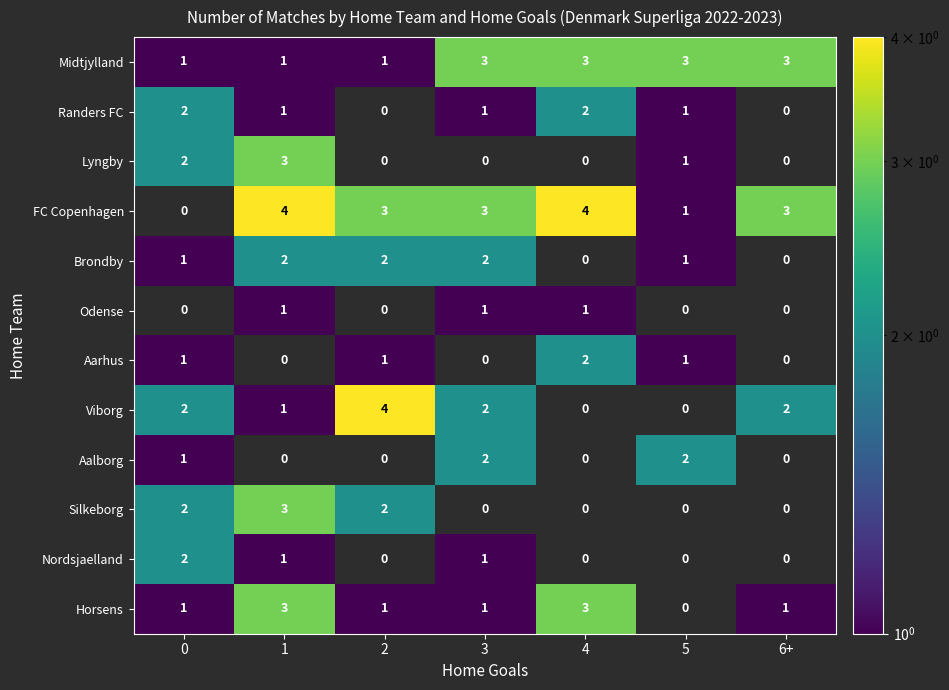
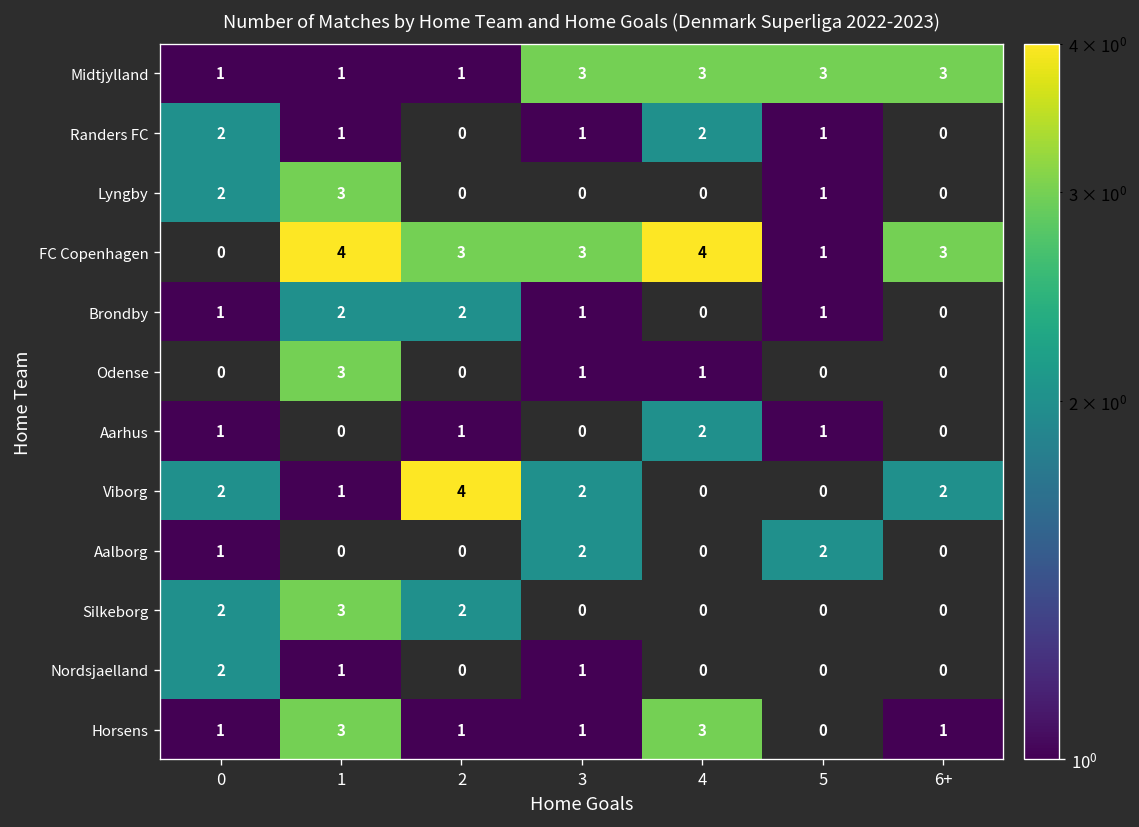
  {
    "Midtjylland": {
      "0": 1,
      "1": 1,
      "2": 1,
      "3": 3,
      "4": 3,
      "5": 3,
      "6+": 3
    },
    "Randers FC": {
      "0": 2,
      "1": 1,
      "2": 0,
      "3": 1,
      "4": 2,
      "5": 1,
      "6+": 0
    },
    "Lyngby": {
      "0": 2,
      "1": 3,
      "2": 0,
      "3": 0,
      "4": 0,
      "5": 1,
      "6+": 0
    },
    "FC Copenhagen": {
      "0": 0,
      "1": 4,
      "2": 3,
      "3": 3,
      "4": 4,
      "5": 1,
      "6+": 3
    },
    "Brondby": {
      "0": 1,
      "1": 2,
      "2": 2,
-     "3": 2,
+     "3": 1,
      "4": 0,
      "5": 1,
      "6+": 0
    },
    "Odense": {
      "0": 0,
-     "1": 1,
+     "1": 3,
      "2": 0,
      "3": 1,
      "4": 1,
      "5": 0,
      "6+": 0
    },
    "Aarhus": {
      "0": 1,
      "1": 0,
      "2": 1,
      "3": 0,
      "4": 2,
      "5": 1,
      "6+": 0
    },
    "Viborg": {
      "0": 2,
      "1": 1,
      "2": 4,
      "3": 2,
      "4": 0,
      "5": 0,
      "6+": 2
    },
    "Aalborg": {
      "0": 1,
      "1": 0,
      "2": 0,
      "3": 2,
      "4": 0,
      "5": 2,
      "6+": 0
    },
    "Silkeborg": {
      "0": 2,
      "1": 3,
      "2": 2,
      "3": 0,
      "4": 0,
      "5": 0,
      "6+": 0
    },
    "Nordsjaelland": {
      "0": 2,
      "1": 1,
      "2": 0,
      "3": 1,
      "4": 0,
      "5": 0,
      "6+": 0
    },
    "Horsens": {
      "0": 1,
      "1": 3,
      "2": 1,
      "3": 1,
      "4": 3,
      "5": 0,
      "6+": 1
    }
  }
